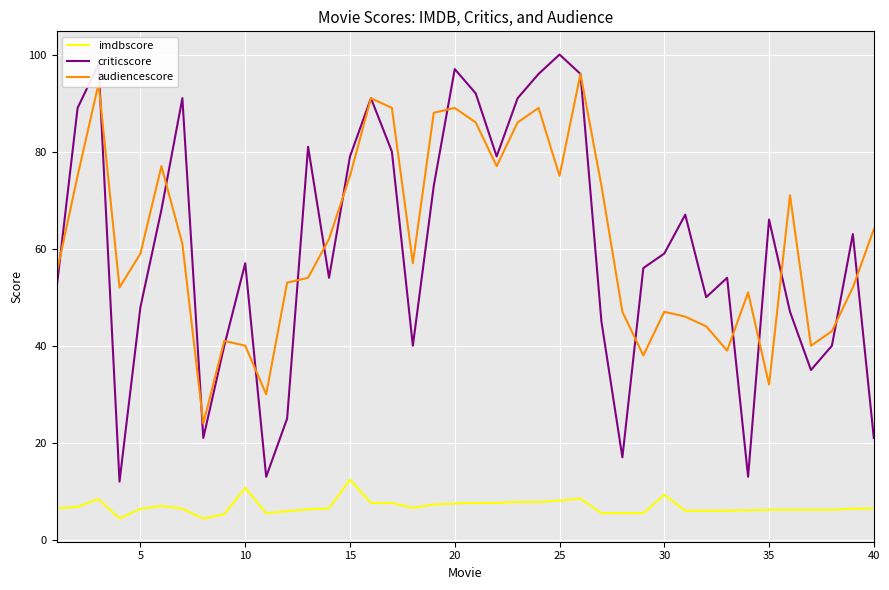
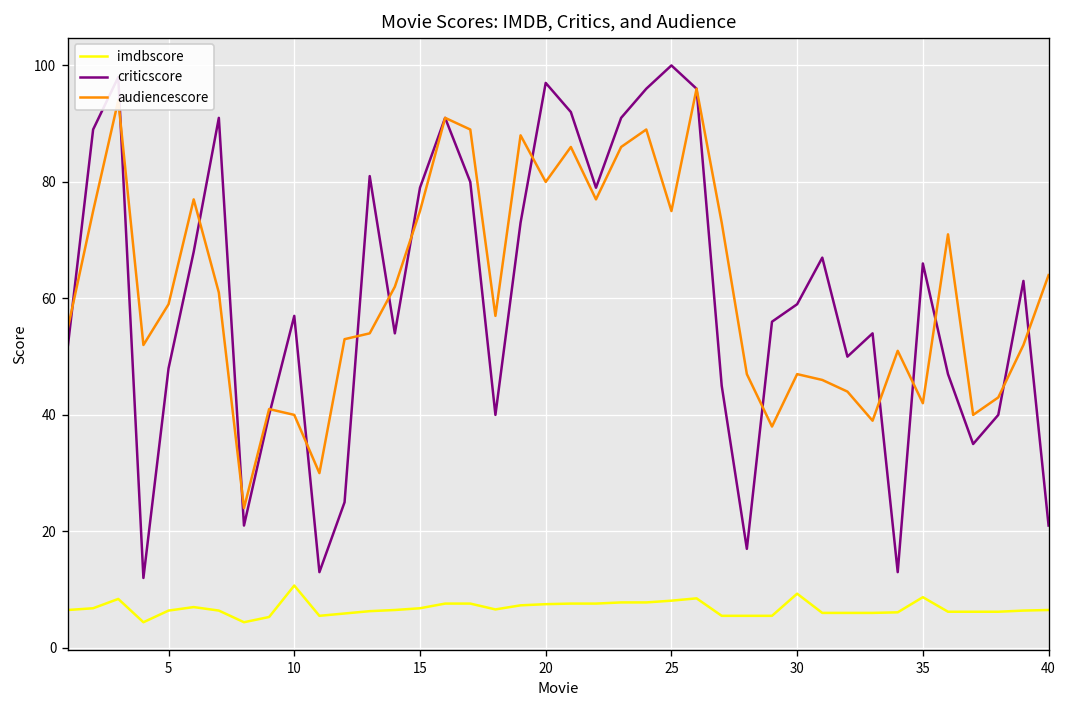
  {
    "imdbscore": {
      "5": 6,
      "10": 11,
-     "15": 12,
+     "15": 7,
      "20": 8,
      "25": 8,
      "30": 9,
-     "35": 6,
+     "35": 9,
      "40": 7
    },
    "criticscore": {
      "5": 48,
      "10": 57,
      "15": 79,
      "20": 97,
      "25": 100,
      "30": 59,
      "35": 66,
      "40": 21
    },
    "audiencescore": {
      "5": 59,
      "10": 40,
      "15": 75,
-     "20": 89,
+     "20": 80,
      "25": 75,
      "30": 47,
-     "35": 32,
+     "35": 42,
      "40": 64
    }
  }
